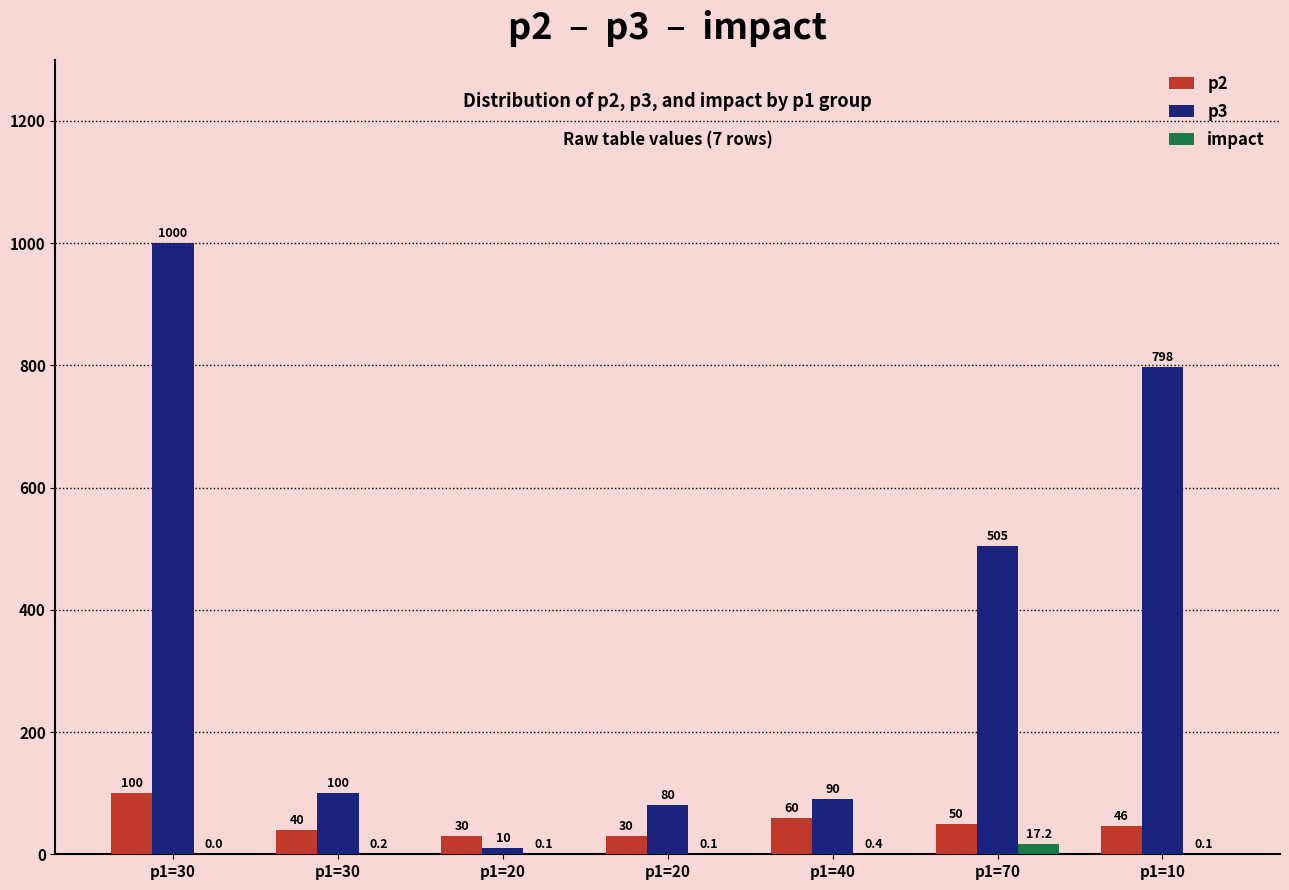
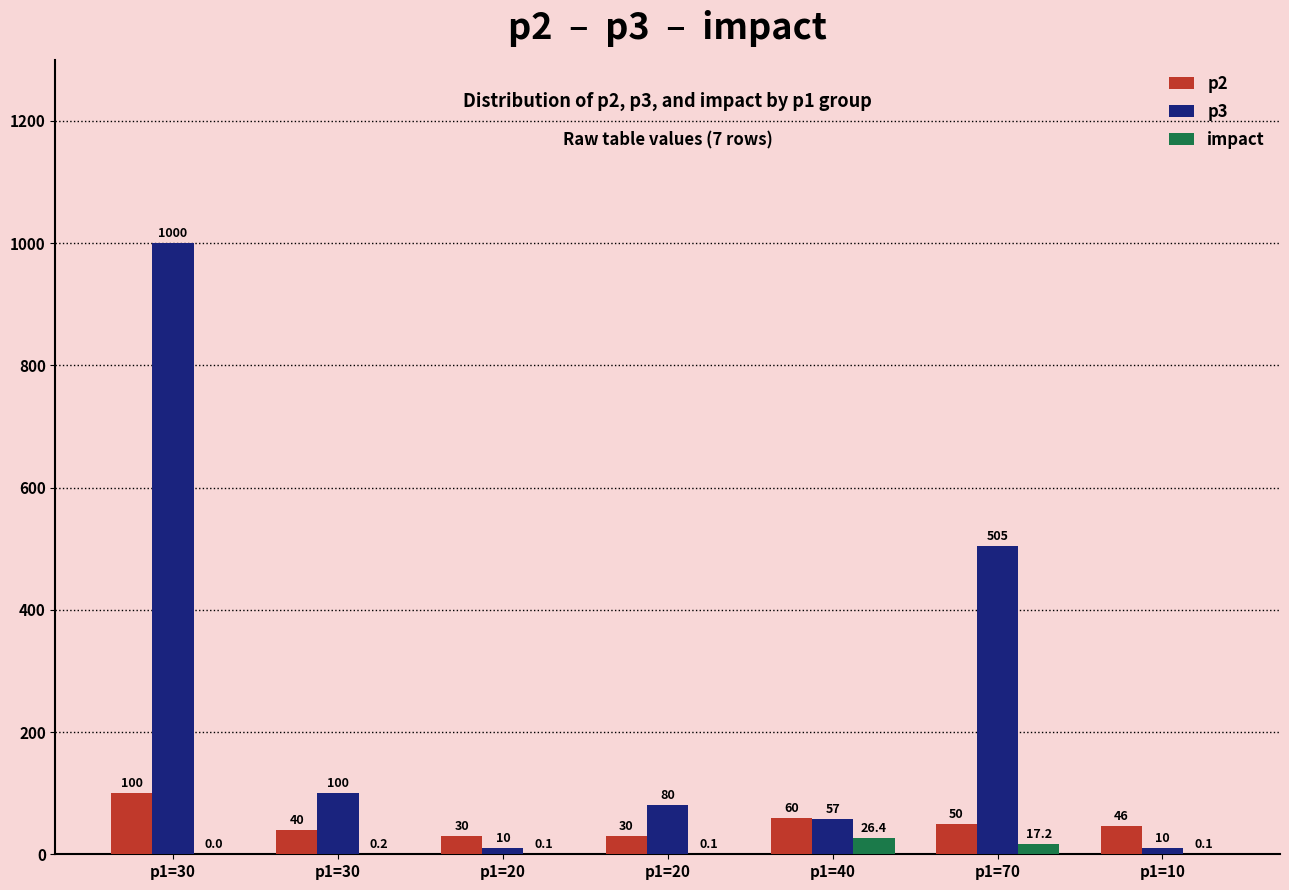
  {
    "p2": {
      "p1=40": 60,
      "p1=70": 50,
      "p1=10": 46
    },
    "p3": {
-     "p1=40": 90,
+     "p1=40": 57,
      "p1=70": 505,
-     "p1=10": 798
+     "p1=10": 10
    },
    "impact": {
-     "p1=40": 0.4,
+     "p1=40": 26.4,
      "p1=70": 17.2,
      "p1=10": 0.1
    }
  }
